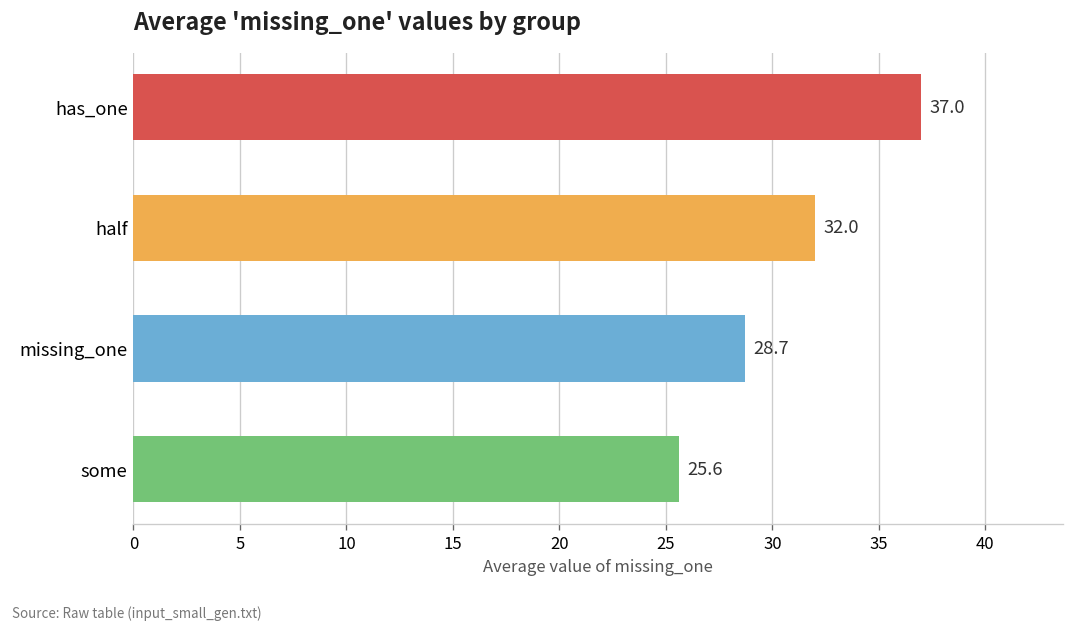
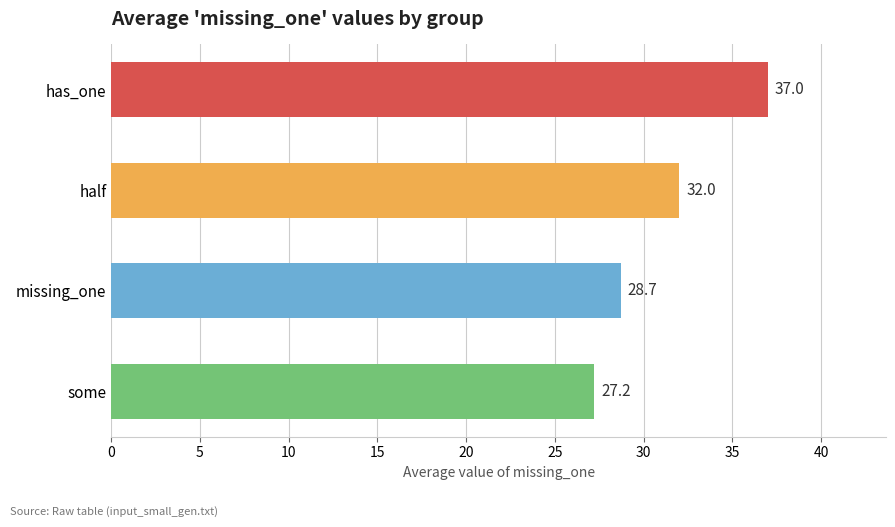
  {
    "has_one": 37.0,
    "half": 32.0,
    "missing_one": 28.7,
-   "some": 25.6
+   "some": 27.2
  }
